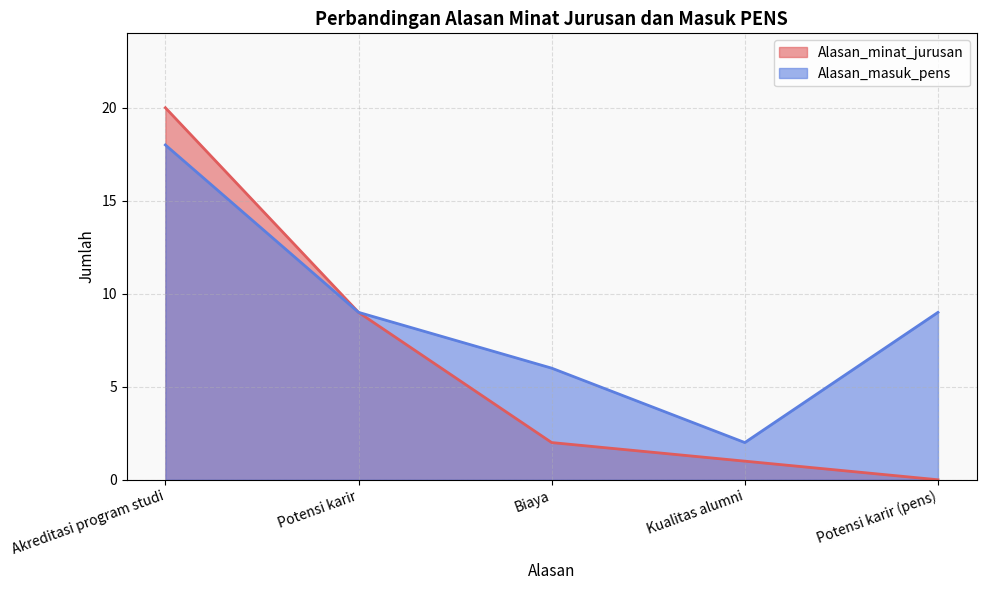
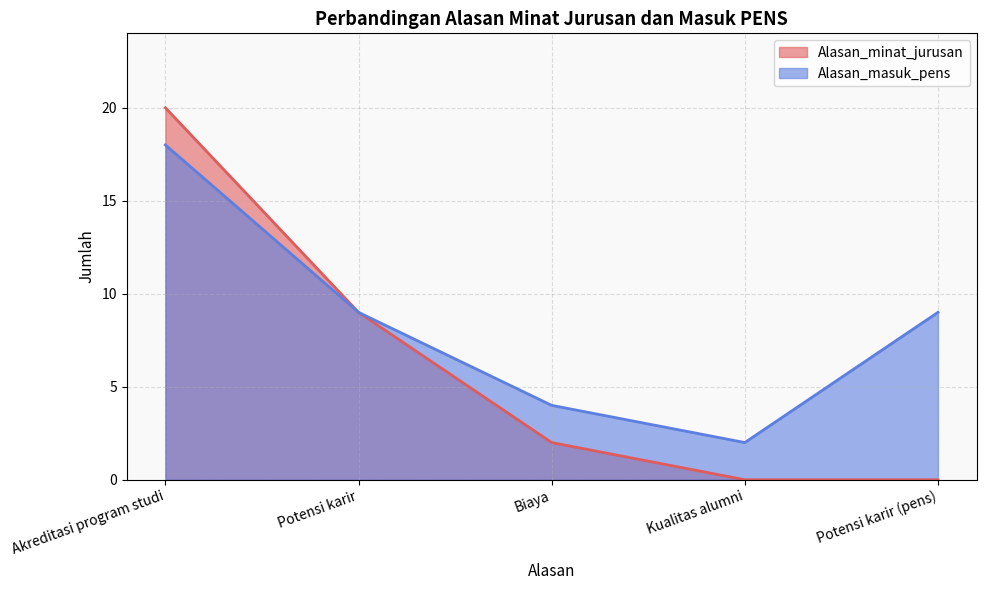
  {
    "Alasan_minat_jurusan": {
      "Akreditasi program studi": 20,
      "Biaya": 2,
-     "Kualitas alumni": 1,
+     "Kualitas alumni": 0,
      "Potensi karir (pens)": 0
    },
    "Alasan_masuk_pens": {
      "Akreditasi program studi": 18,
-     "Biaya": 6,
+     "Biaya": 4,
      "Kualitas alumni": 2,
      "Potensi karir (pens)": 9
    }
  }
